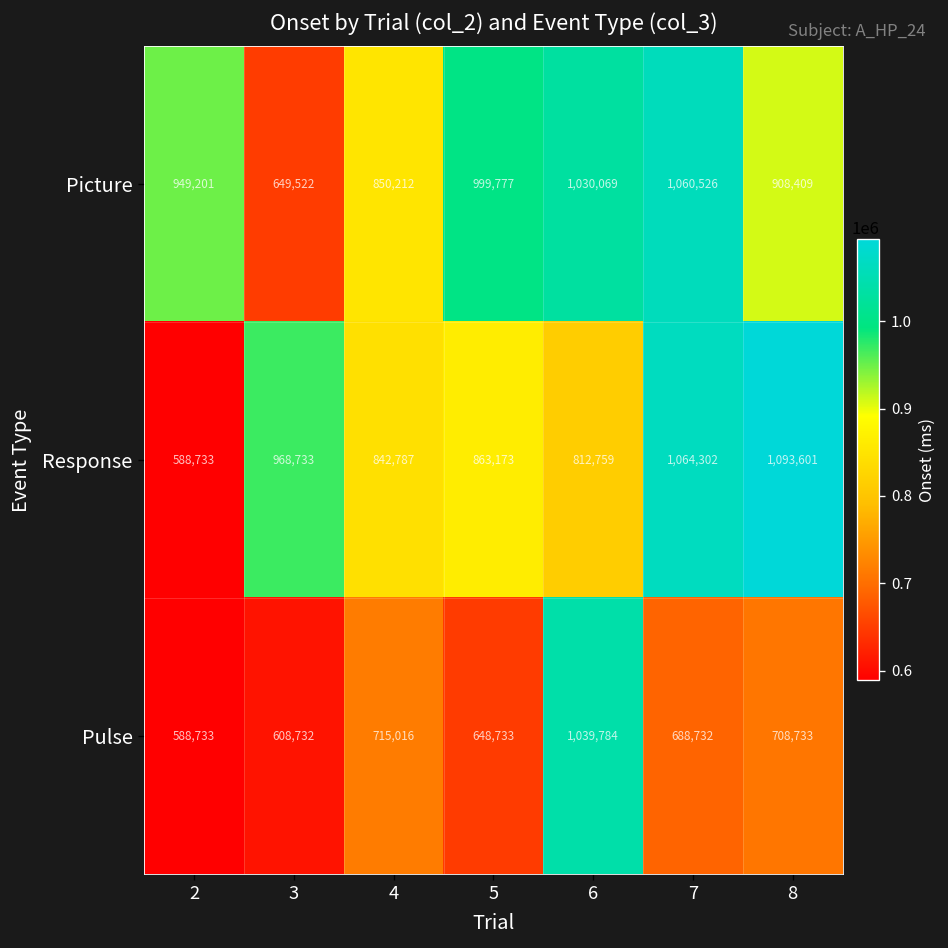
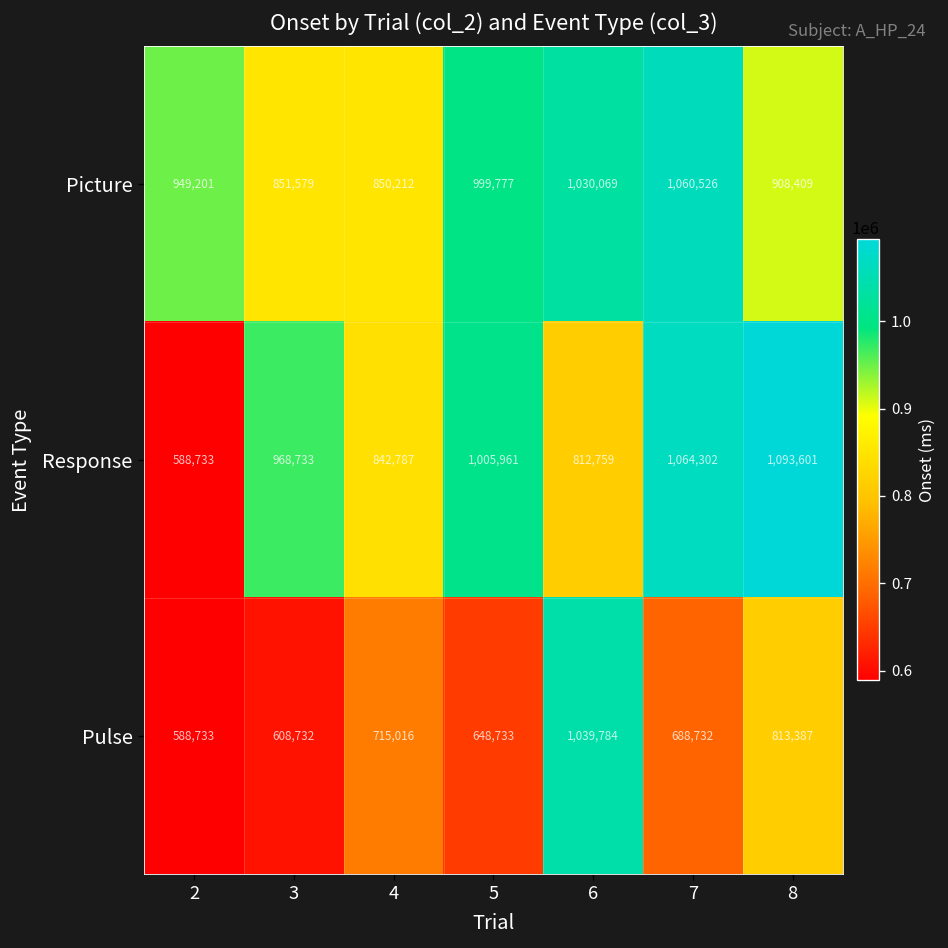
  {
    "Picture": {
      "2": "949,201",
-     "3": "649,522",
+     "3": "851,579",
      "4": "850,212",
      "5": "999,777",
      "6": "1,030,069",
      "7": "1,060,526",
      "8": "908,409"
    },
    "Response": {
      "2": "588,733",
      "3": "968,733",
      "4": "842,787",
-     "5": "863,173",
+     "5": "1,005,961",
      "6": "812,759",
      "7": "1,064,302",
      "8": "1,093,601"
    },
    "Pulse": {
      "2": "588,733",
      "3": "608,732",
      "4": "715,016",
      "5": "648,733",
      "6": "1,039,784",
      "7": "688,732",
-     "8": "708,733"
+     "8": "813,387"
    }
  }
